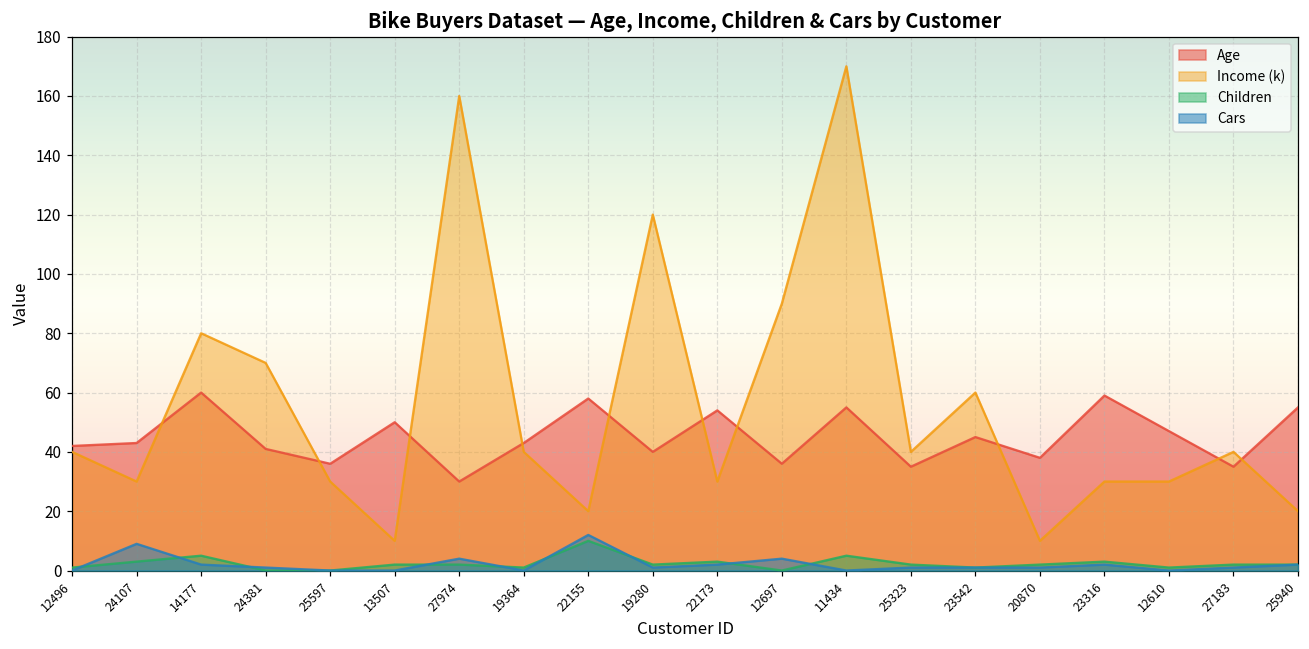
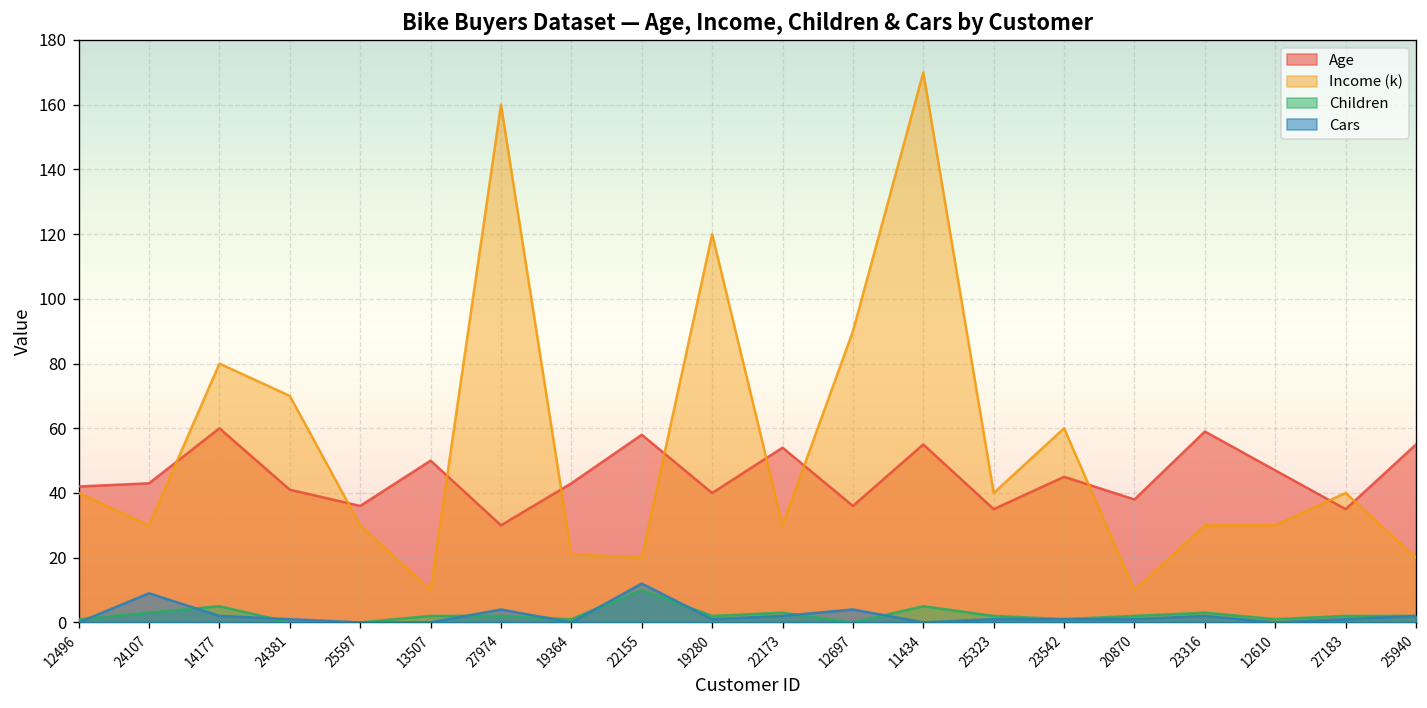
  {
    "Age": {
      "12496": 42,
      "24107": 43,
      "14177": 60,
      "24381": 41,
      "25597": 36,
      "13507": 50,
      "27974": 30,
      "19364": 43,
      "22155": 58,
      "19280": 40,
      "22173": 54,
      "12697": 36,
      "11434": 55,
      "25323": 35,
      "23542": 45,
      "20870": 38,
      "23316": 59,
      "12610": 47,
      "27183": 35,
      "25940": 55
    },
    "Income (k)": {
      "12496": 40,
      "24107": 30,
      "14177": 80,
      "24381": 70,
      "25597": 30,
      "13507": 10,
      "27974": 160,
-     "19364": 40,
+     "19364": 21,
      "22155": 20,
      "19280": 120,
      "22173": 30,
      "12697": 90,
      "11434": 170,
      "25323": 40,
      "23542": 60,
      "20870": 10,
      "23316": 30,
      "12610": 30,
      "27183": 40,
      "25940": 20
    },
    "Children": {
      "12496": 1,
      "24107": 3,
      "14177": 5,
      "24381": 0,
      "13507": 2,
      "27974": 2,
      "19364": 1,
      "22155": 10,
      "19280": 2,
      "22173": 3,
      "12697": 0,
      "11434": 5,
      "25323": 2,
      "20870": 2,
      "23316": 3,
      "12610": 1,
      "27183": 2
    },
    "Cars": {
      "12496": 0,
      "24107": 9,
      "14177": 2,
      "24381": 1,
      "13507": 0,
      "27974": 4,
      "19364": 0,
      "22155": 12,
      "19280": 1,
      "22173": 2,
      "12697": 4,
      "11434": 0,
      "25323": 1,
      "20870": 1,
      "23316": 2,
      "12610": 0,
      "27183": 1
    }
  }
